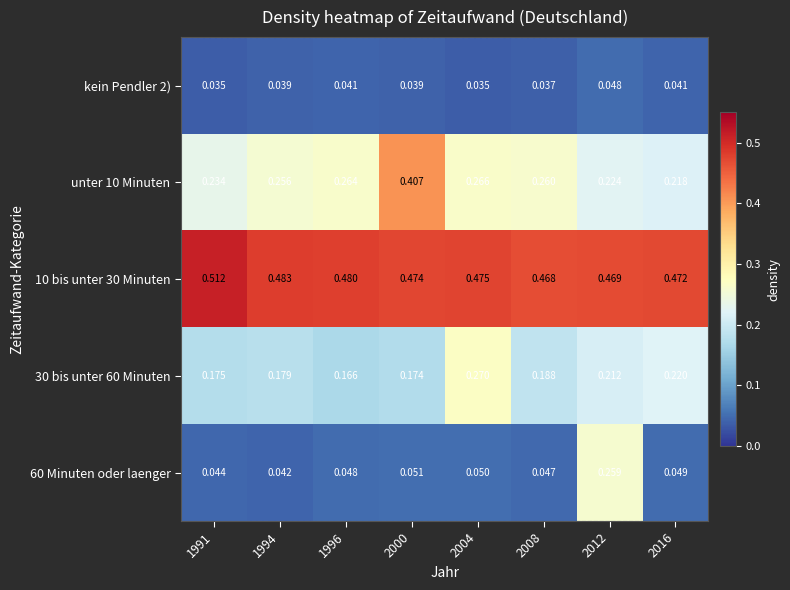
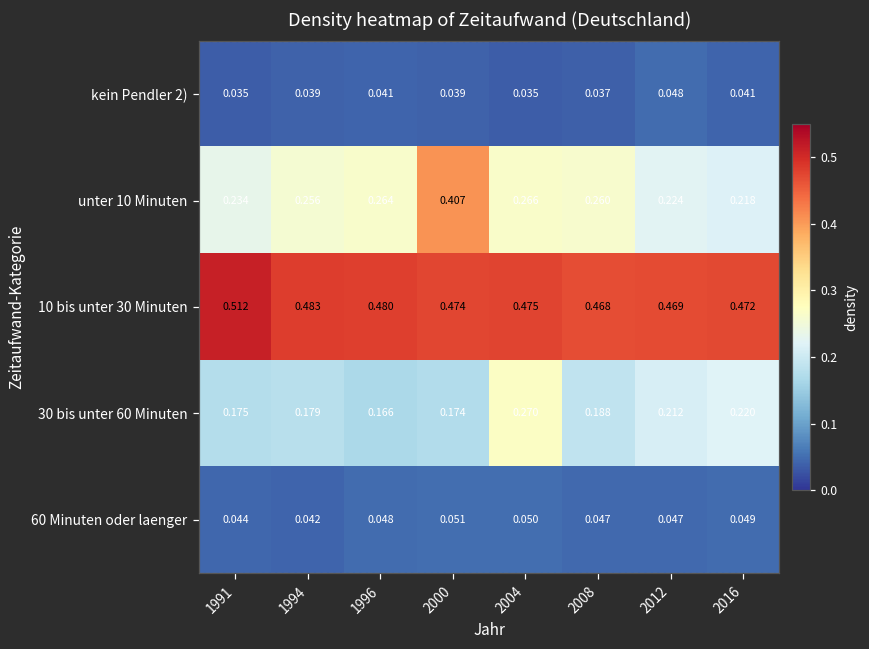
  {
    "kein Pendler 2)": {
      "1991": 0.035,
      "1994": 0.039,
      "1996": 0.041,
      "2000": 0.039,
      "2004": 0.035,
      "2008": 0.037,
      "2012": 0.048,
      "2016": 0.041
    },
    "unter 10 Minuten": {
      "1996": 0.264,
      "2000": 0.407,
      "2004": 0.266,
      "2008": 0.260
    },
    "10 bis unter 30 Minuten": {
      "1991": 0.512,
      "1994": 0.483,
      "1996": 0.480,
      "2000": 0.474,
      "2004": 0.475,
      "2008": 0.468,
      "2012": 0.469,
      "2016": 0.472
    },
    "30 bis unter 60 Minuten": {
      "1991": 0.175,
      "1994": 0.179,
      "1996": 0.166,
      "2000": 0.174,
      "2004": 0.270,
      "2008": 0.188
    },
    "60 Minuten oder laenger": {
      "1991": 0.044,
      "1994": 0.042,
      "1996": 0.048,
      "2000": 0.051,
      "2004": 0.050,
      "2008": 0.047,
-     "2012": 0.259,
+     "2012": 0.047,
      "2016": 0.049
    }
  }
